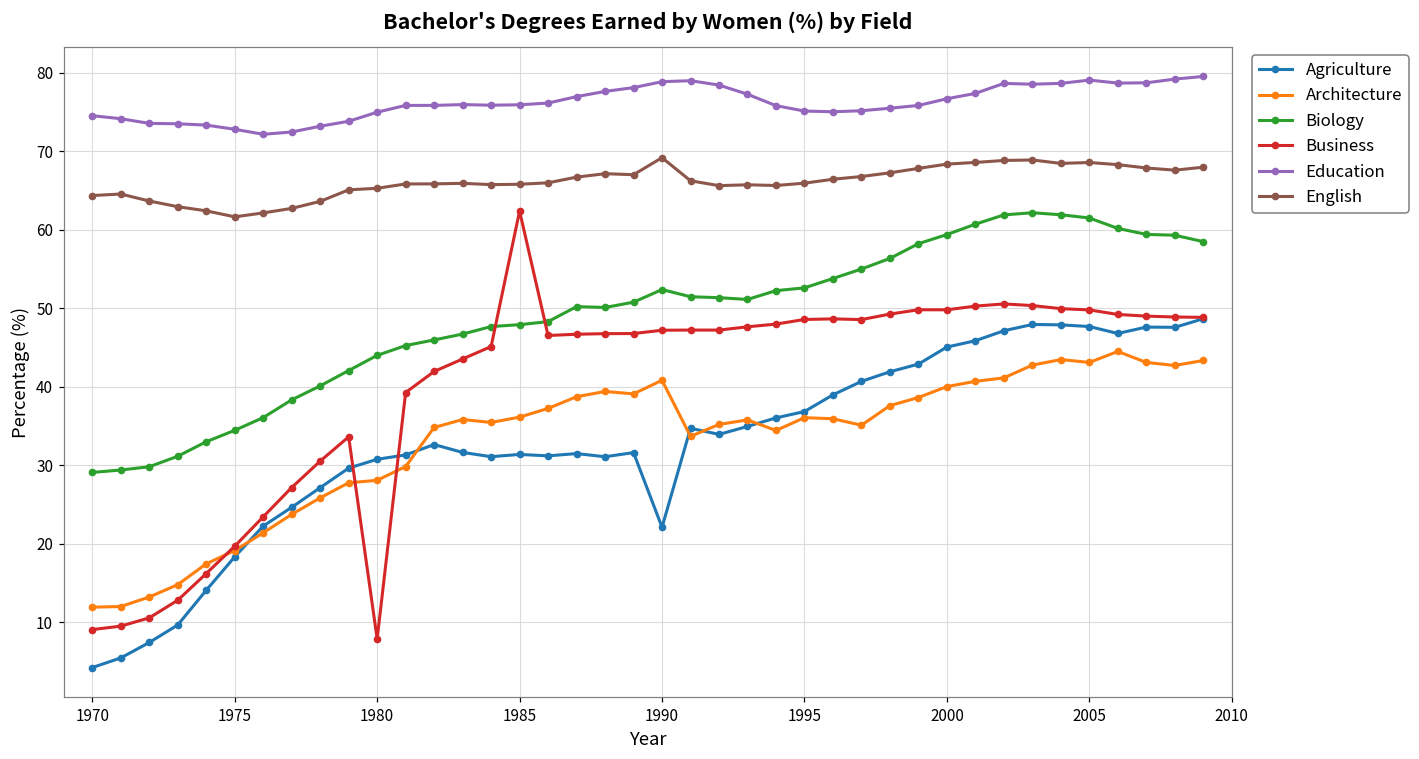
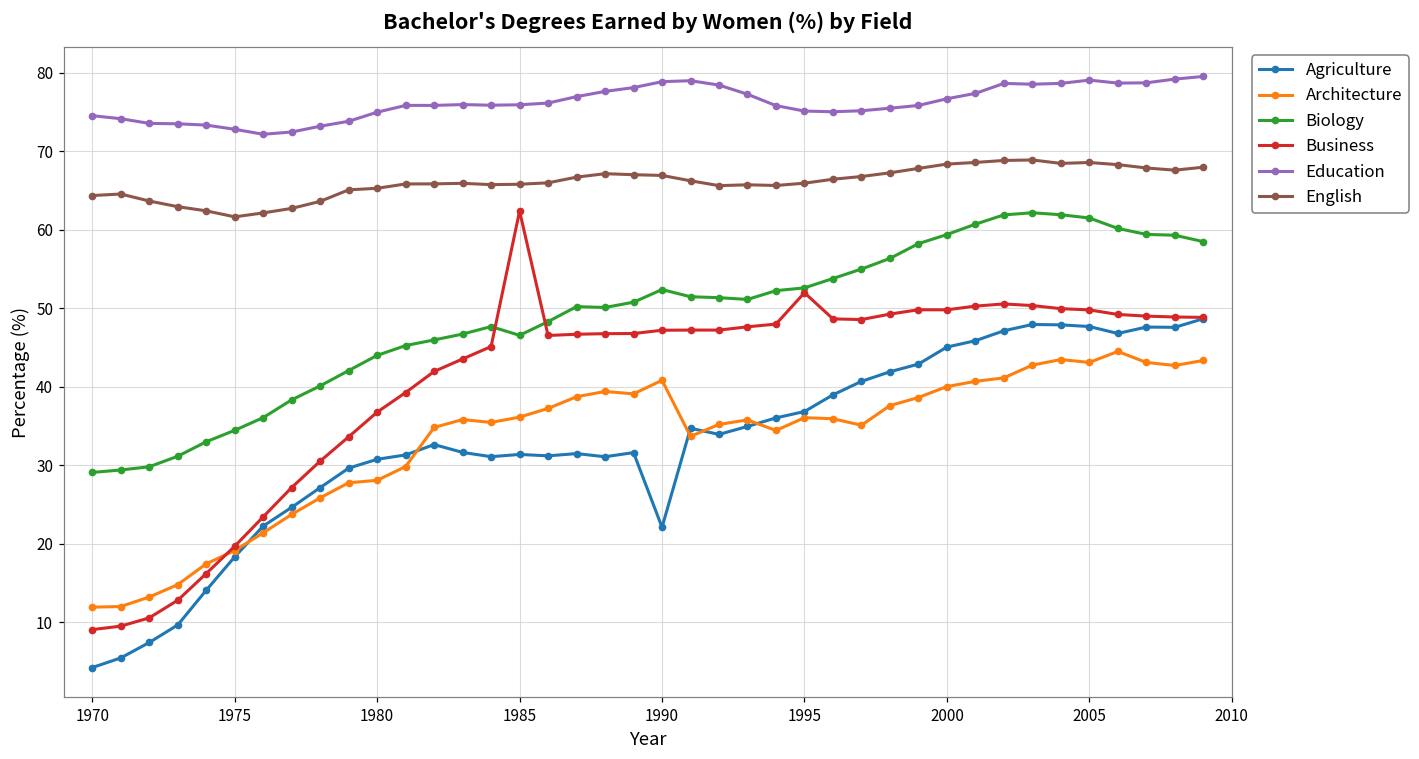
  {
    "Agriculture": {
      "1970": 4,
      "1975": 18,
      "1980": 31,
      "1985": 31,
      "1990": 22,
      "1995": 37,
      "2000": 45,
      "2005": 48
    },
    "Architecture": {
      "1970": 12,
      "1975": 19,
      "1980": 28,
      "1985": 36,
      "1990": 41,
      "1995": 36,
      "2000": 40,
      "2005": 43
    },
    "Biology": {
      "1970": 29,
      "1975": 34,
      "1980": 44,
-     "1985": 48,
+     "1985": 47,
      "1990": 52,
      "1995": 53,
      "2000": 59,
      "2005": 62
    },
    "Business": {
      "1970": 9,
      "1975": 20,
-     "1980": 8,
+     "1980": 37,
      "1985": 62,
      "1990": 47,
-     "1995": 49,
+     "1995": 52,
      "2000": 50,
      "2005": 50
    },
    "Education": {
      "1970": 75,
      "1975": 73,
      "1980": 75,
      "1985": 76,
      "1990": 79,
      "1995": 75,
      "2000": 77,
      "2005": 79
    },
    "English": {
      "1970": 64,
      "1975": 62,
      "1980": 65,
      "1985": 66,
-     "1990": 69,
+     "1990": 67,
      "1995": 66,
      "2000": 68,
      "2005": 69
    }
  }
